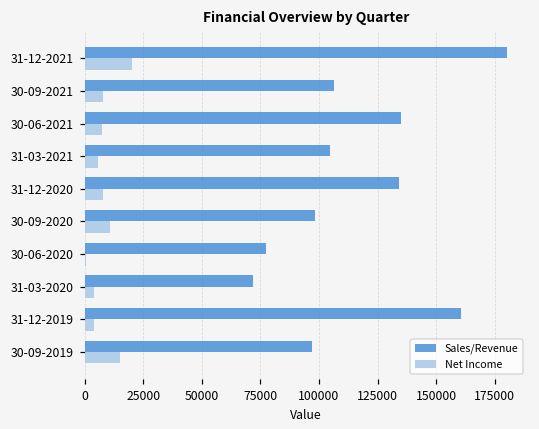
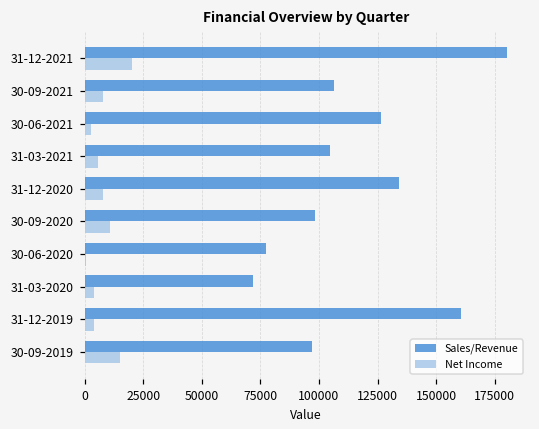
  {
    "Sales/Revenue": {
      "31-12-2021": 180000,
      "30-09-2021": 106000,
-     "30-06-2021": 135000,
+     "30-06-2021": 126000,
      "31-03-2021": 105000,
      "31-12-2020": 134000,
      "30-09-2020": 98000,
      "30-06-2020": 77000,
      "31-03-2020": 72000,
      "31-12-2019": 160000,
      "30-09-2019": 97000
    },
    "Net Income": {
      "31-12-2021": 20000,
      "30-09-2021": 8000,
-     "30-06-2021": 7000,
+     "30-06-2021": 3000,
      "31-03-2021": 6000,
      "31-12-2020": 8000,
      "30-09-2020": 11000,
      "31-03-2020": 4000,
      "31-12-2019": 4000,
      "30-09-2019": 15000
    }
  }
